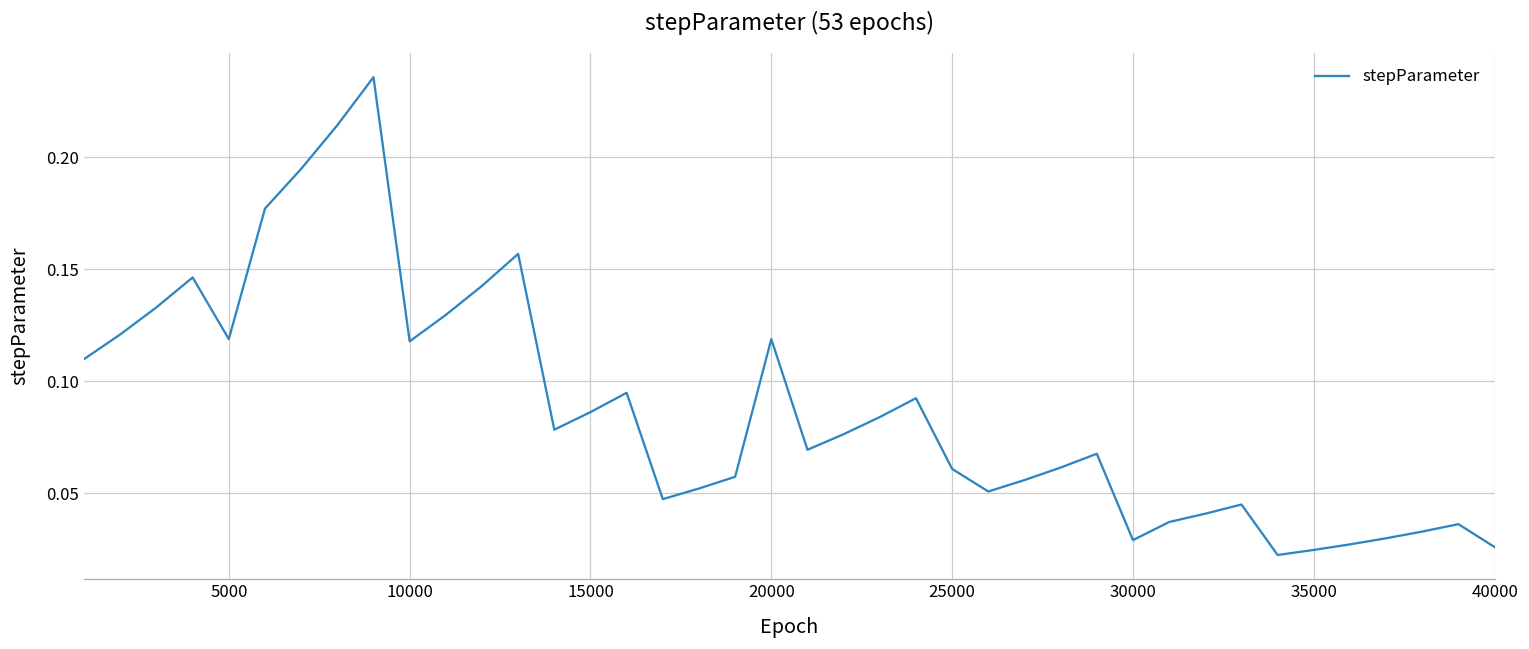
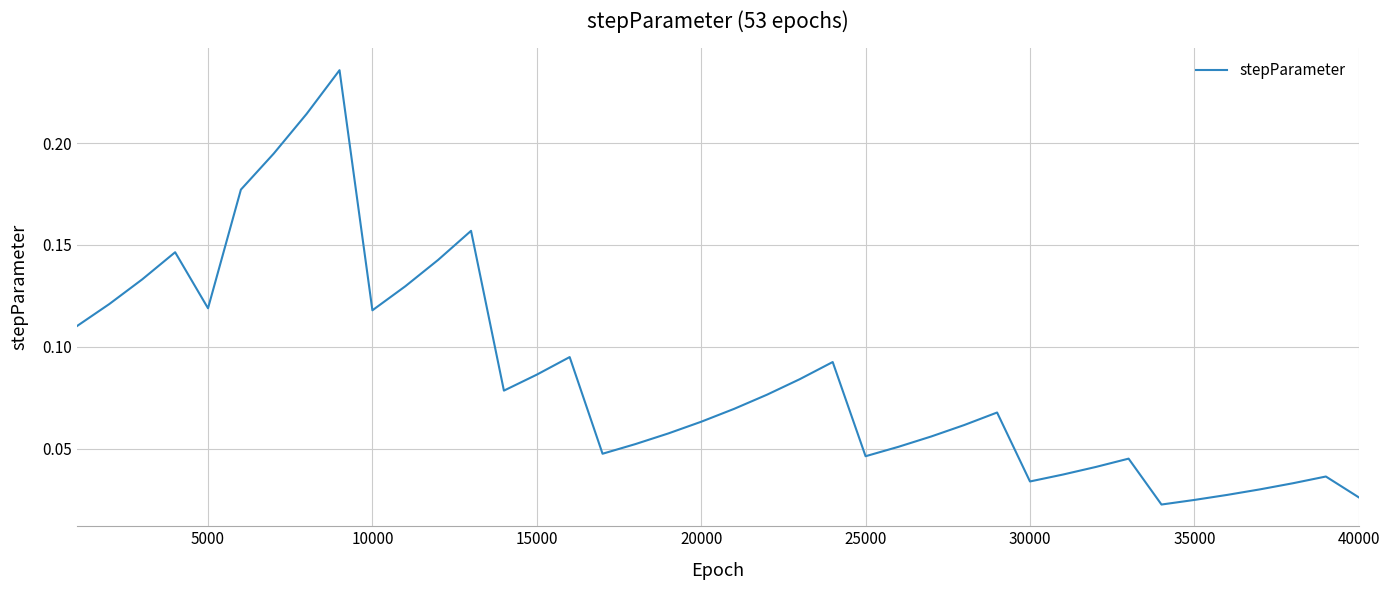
  {
    "5000": 0.119,
    "10000": 0.118,
    "15000": 0.086,
-   "20000": 0.119,
-   "25000": 0.061,
-   "30000": 0.029,
+   "20000": 0.063,
+   "25000": 0.046,
+   "30000": 0.034,
    "35000": 0.025,
    "40000": 0.026
  }
